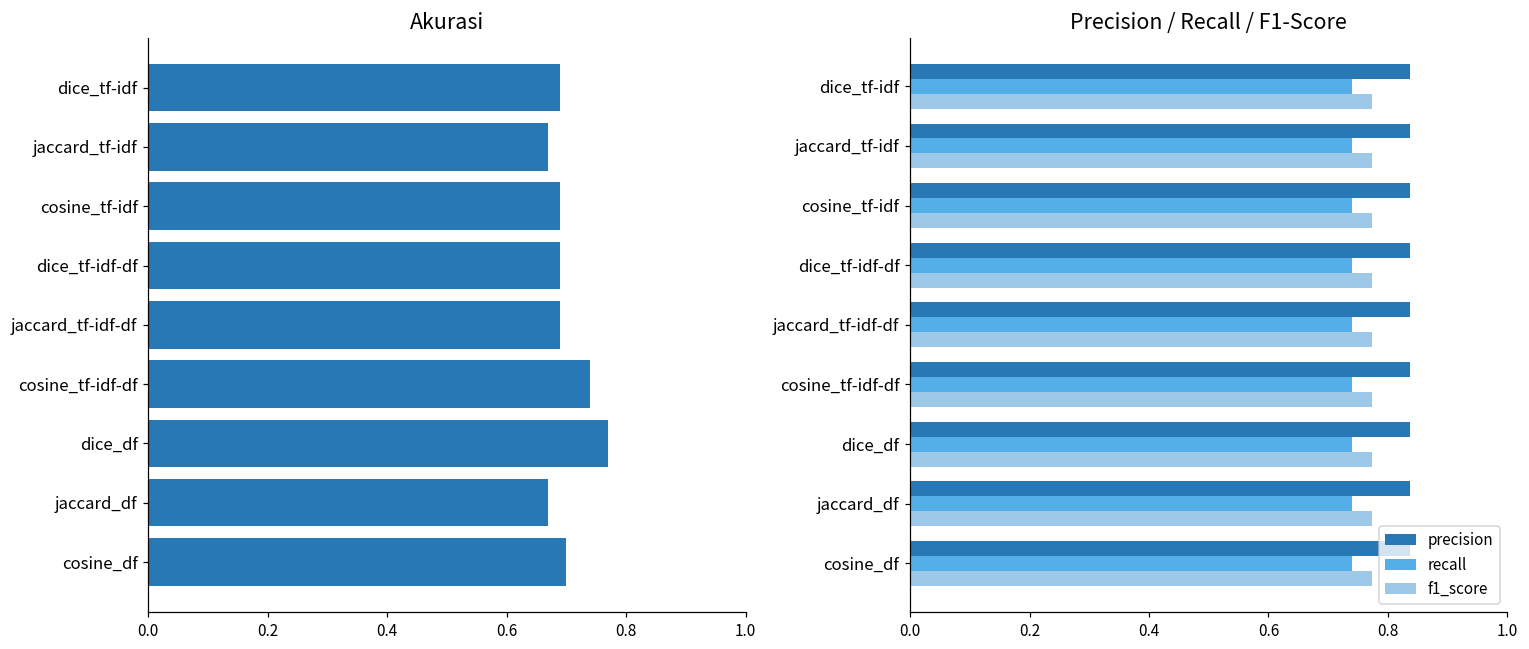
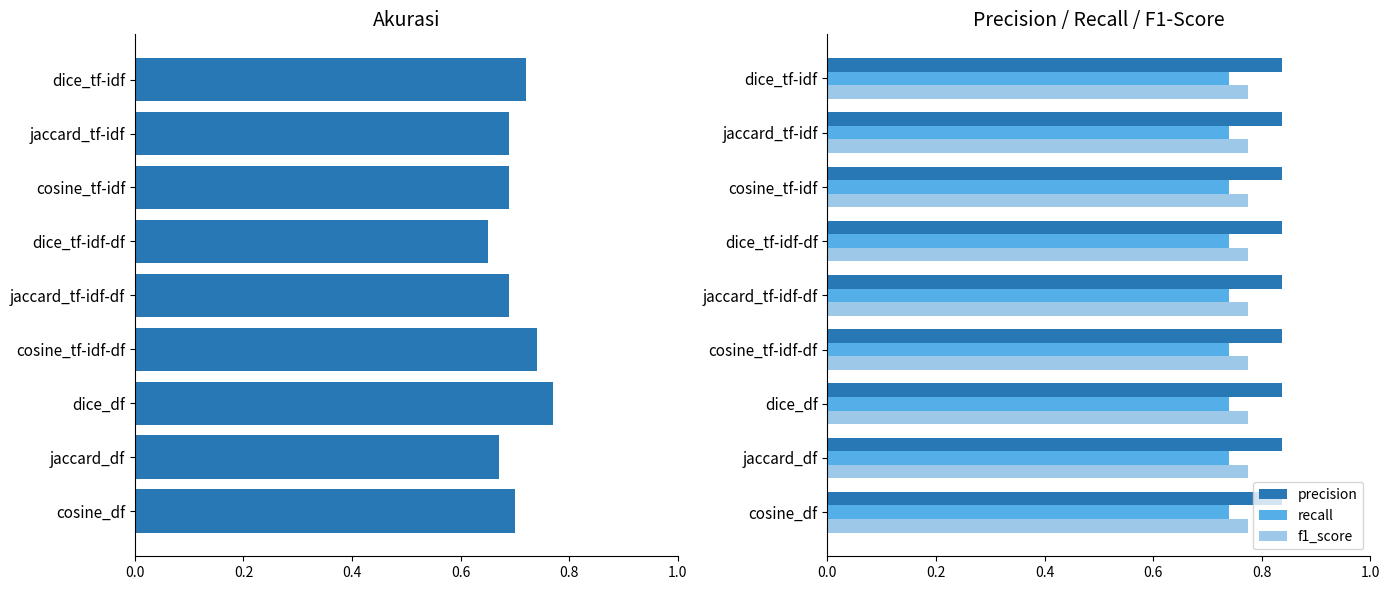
  {
    "Akurasi": {
-     "dice_tf-idf": 0.69,
-     "jaccard_tf-idf": 0.67,
+     "dice_tf-idf": 0.72,
+     "jaccard_tf-idf": 0.69,
      "cosine_tf-idf": 0.69,
-     "dice_tf-idf-df": 0.69,
+     "dice_tf-idf-df": 0.65,
      "jaccard_tf-idf-df": 0.69,
      "cosine_tf-idf-df": 0.74,
      "dice_df": 0.77,
      "jaccard_df": 0.67,
      "cosine_df": 0.70
    },
    "Precision / Recall / F1-Score": {
      "precision": {
        "dice_tf-idf": 0.84,
        "jaccard_tf-idf": 0.84,
        "cosine_tf-idf": 0.84,
        "dice_tf-idf-df": 0.84,
        "jaccard_tf-idf-df": 0.84,
        "cosine_tf-idf-df": 0.84,
        "dice_df": 0.84,
        "jaccard_df": 0.84
      },
      "recall": {
        "dice_tf-idf": 0.74,
        "jaccard_tf-idf": 0.74,
        "cosine_tf-idf": 0.74,
        "dice_tf-idf-df": 0.74,
        "jaccard_tf-idf-df": 0.74,
        "cosine_tf-idf-df": 0.74,
        "dice_df": 0.74,
        "jaccard_df": 0.74,
        "cosine_df": 0.74
      },
      "f1_score": {
        "dice_tf-idf": 0.77,
        "jaccard_tf-idf": 0.77,
        "cosine_tf-idf": 0.77,
        "dice_tf-idf-df": 0.77,
        "jaccard_tf-idf-df": 0.77,
        "cosine_tf-idf-df": 0.77,
        "dice_df": 0.77,
        "jaccard_df": 0.77,
        "cosine_df": 0.77
      }
    }
  }
